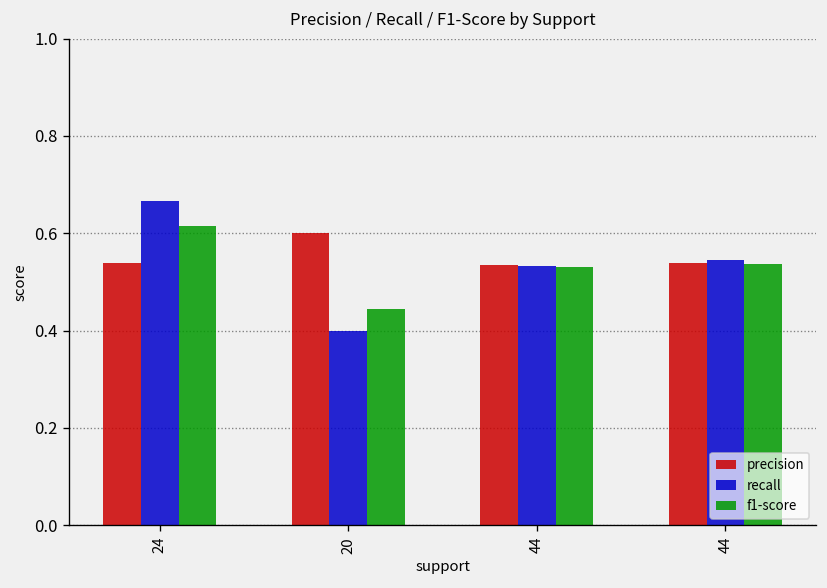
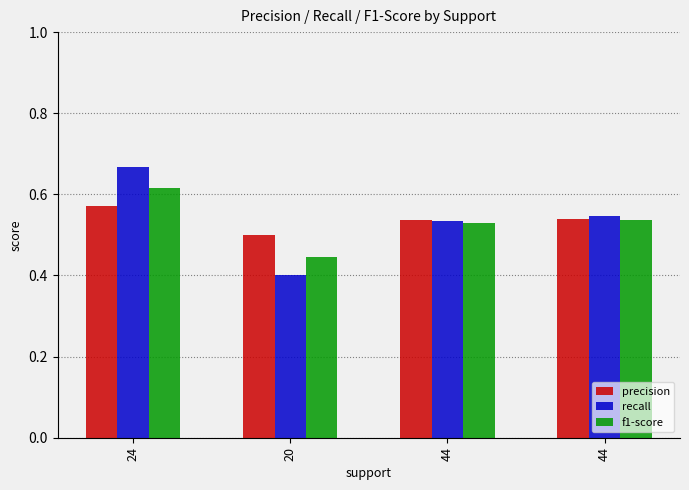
  {
    "precision": {
-     "24": 0.54,
-     "20": 0.6
+     "24": 0.57,
+     "20": 0.5
    },
    "recall": {
      "24": 0.67,
      "20": 0.40
    },
    "f1-score": {
      "24": 0.62,
      "20": 0.44
    }
  }
